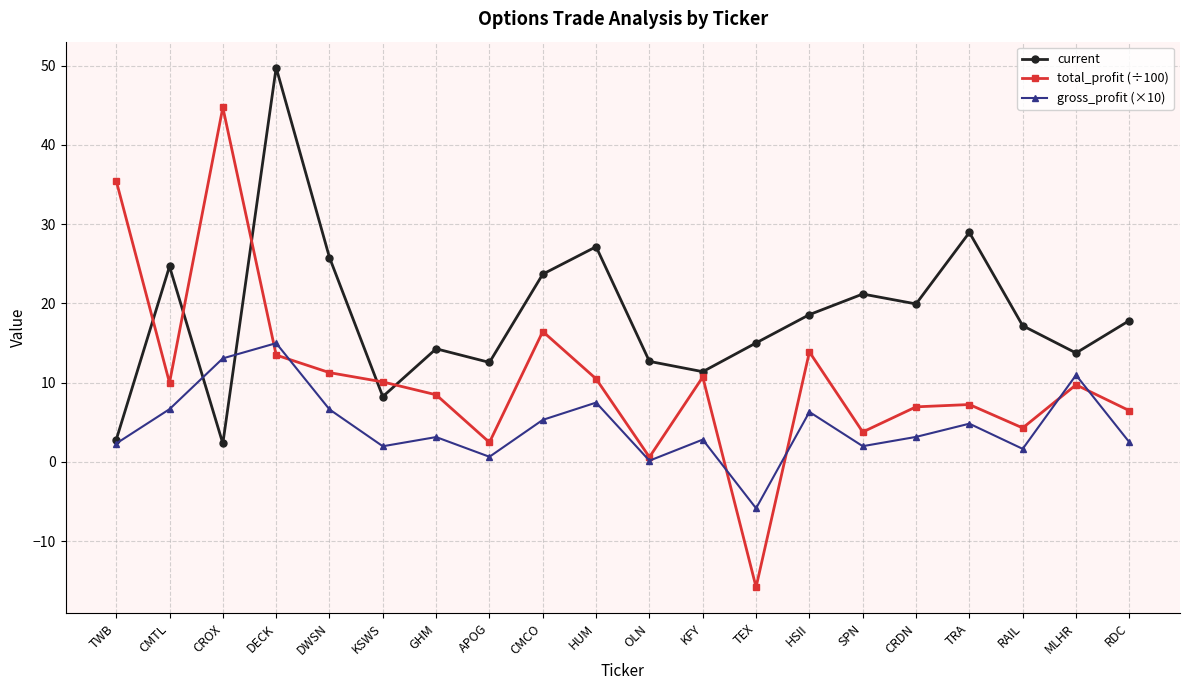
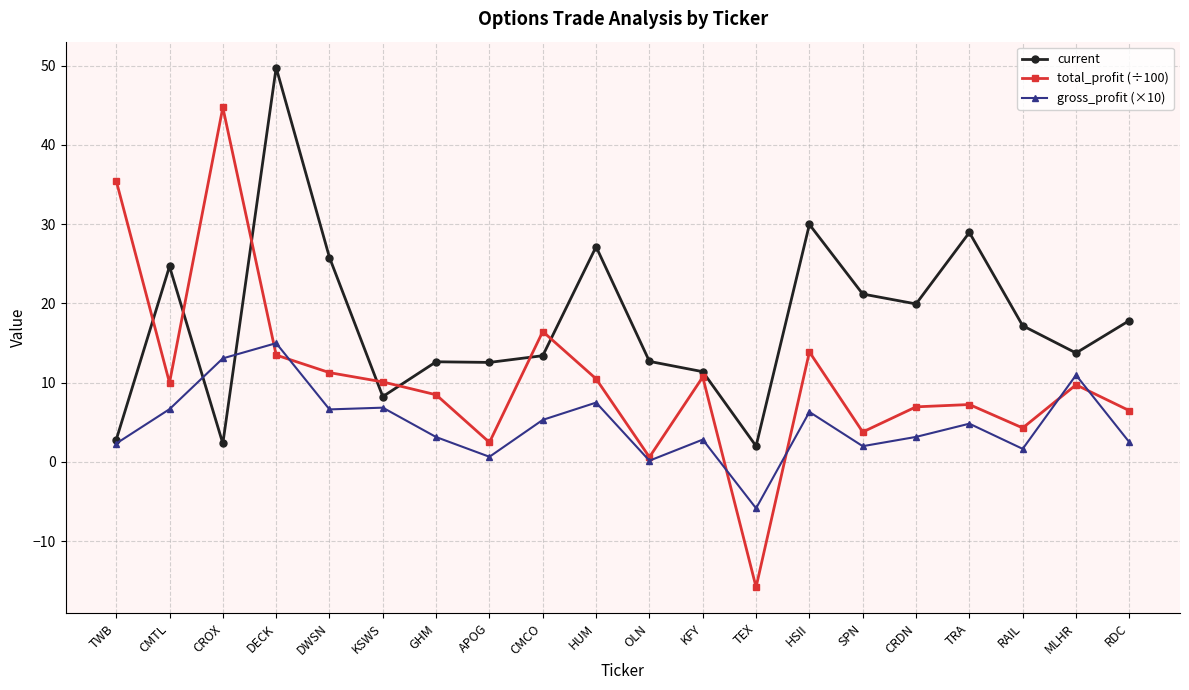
  {
    "current": {
      "TWB": 3,
      "CMTL": 25,
      "CROX": 2,
      "DECK": 50,
      "DWSN": 26,
      "KSWS": 8,
-     "GHM": 14,
+     "GHM": 13,
      "APOG": 13,
-     "CMCO": 24,
+     "CMCO": 13,
      "HUM": 27,
      "OLN": 13,
      "KFY": 11,
-     "TEX": 15,
-     "HSII": 19,
+     "TEX": 2,
+     "HSII": 30,
      "SPN": 21,
      "CRDN": 20,
      "TRA": 29,
      "RAIL": 17,
      "MLHR": 14,
      "RDC": 18
    },
    "total_profit (÷100)": {
      "TWB": 35,
      "CMTL": 10,
      "CROX": 45,
      "DECK": 13,
      "DWSN": 11,
      "KSWS": 10,
      "GHM": 8,
      "APOG": 2,
      "CMCO": 16,
      "HUM": 10,
      "OLN": 1,
      "KFY": 11,
      "TEX": -16,
      "HSII": 14,
      "SPN": 4,
      "CRDN": 7,
      "TRA": 7,
      "RAIL": 4,
      "MLHR": 10,
      "RDC": 6
    },
    "gross_profit (×10)": {
      "TWB": 2,
      "CMTL": 7,
      "CROX": 13,
      "DECK": 15,
      "DWSN": 7,
-     "KSWS": 2,
+     "KSWS": 7,
      "GHM": 3,
      "APOG": 1,
      "CMCO": 5,
      "HUM": 7,
      "OLN": 0,
      "KFY": 3,
      "TEX": -6,
      "HSII": 6,
      "SPN": 2,
      "CRDN": 3,
      "TRA": 5,
      "RAIL": 2,
      "MLHR": 11,
      "RDC": 2
    }
  }
